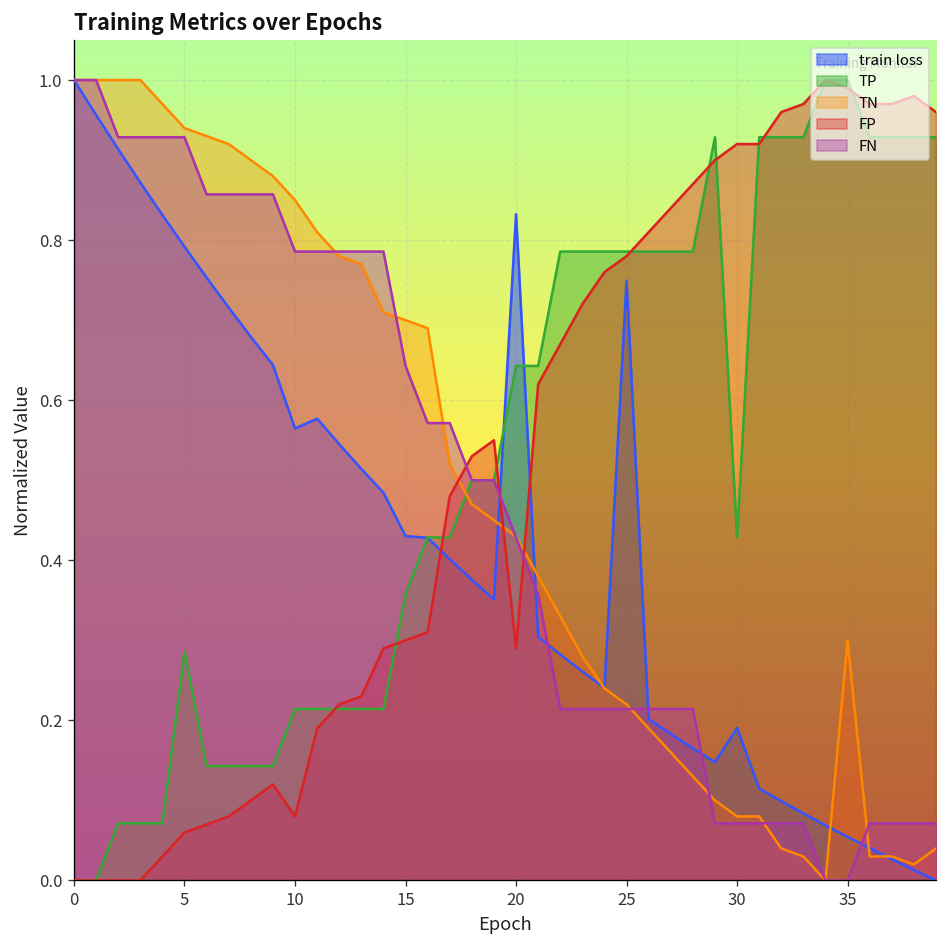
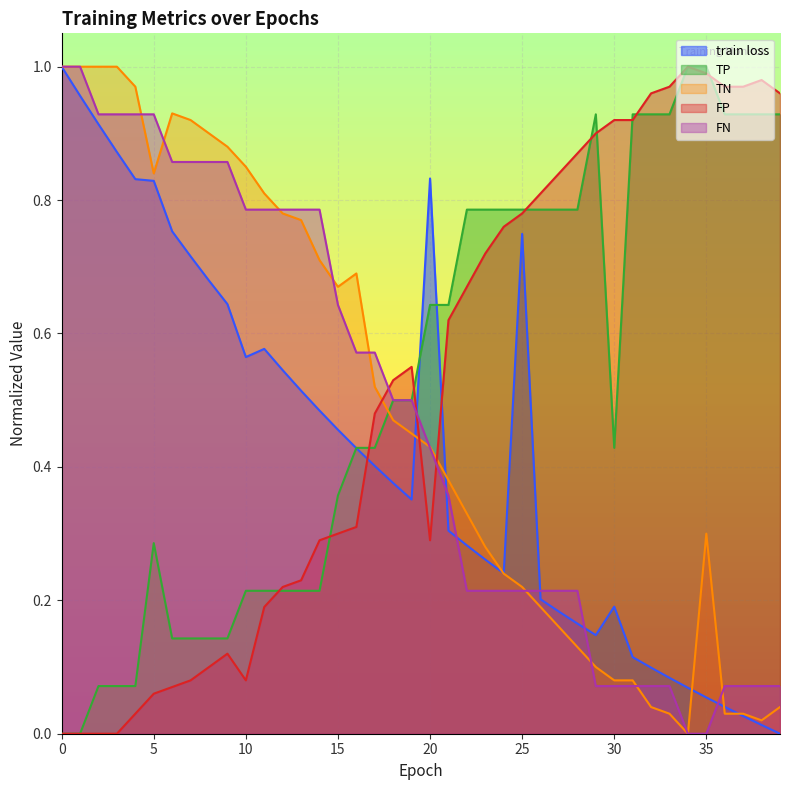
  {
    "train loss": {
-     "5": 0.79,
+     "5": 0.83,
      "10": 0.56,
-     "15": 0.43,
+     "15": 0.46,
      "20": 0.83,
      "25": 0.75,
      "30": 0.19,
      "35": 0.05
    },
    "TP": {
      "5": 0.29,
      "10": 0.21,
      "15": 0.36,
      "20": 0.64,
      "25": 0.79,
      "30": 0.43
    },
    "TN": {
-     "5": 0.94,
+     "5": 0.84,
      "10": 0.85,
-     "15": 0.70,
+     "15": 0.67,
      "25": 0.22,
      "30": 0.08,
      "35": 0.30
    },
    "FP": {
      "5": 0.06,
      "10": 0.08,
      "15": 0.30,
      "20": 0.29,
      "25": 0.78,
      "30": 0.92
    },
    "FN": {
      "5": 0.93,
      "10": 0.79,
      "15": 0.64,
      "25": 0.21,
      "30": 0.07,
      "35": 0.00
    }
  }
